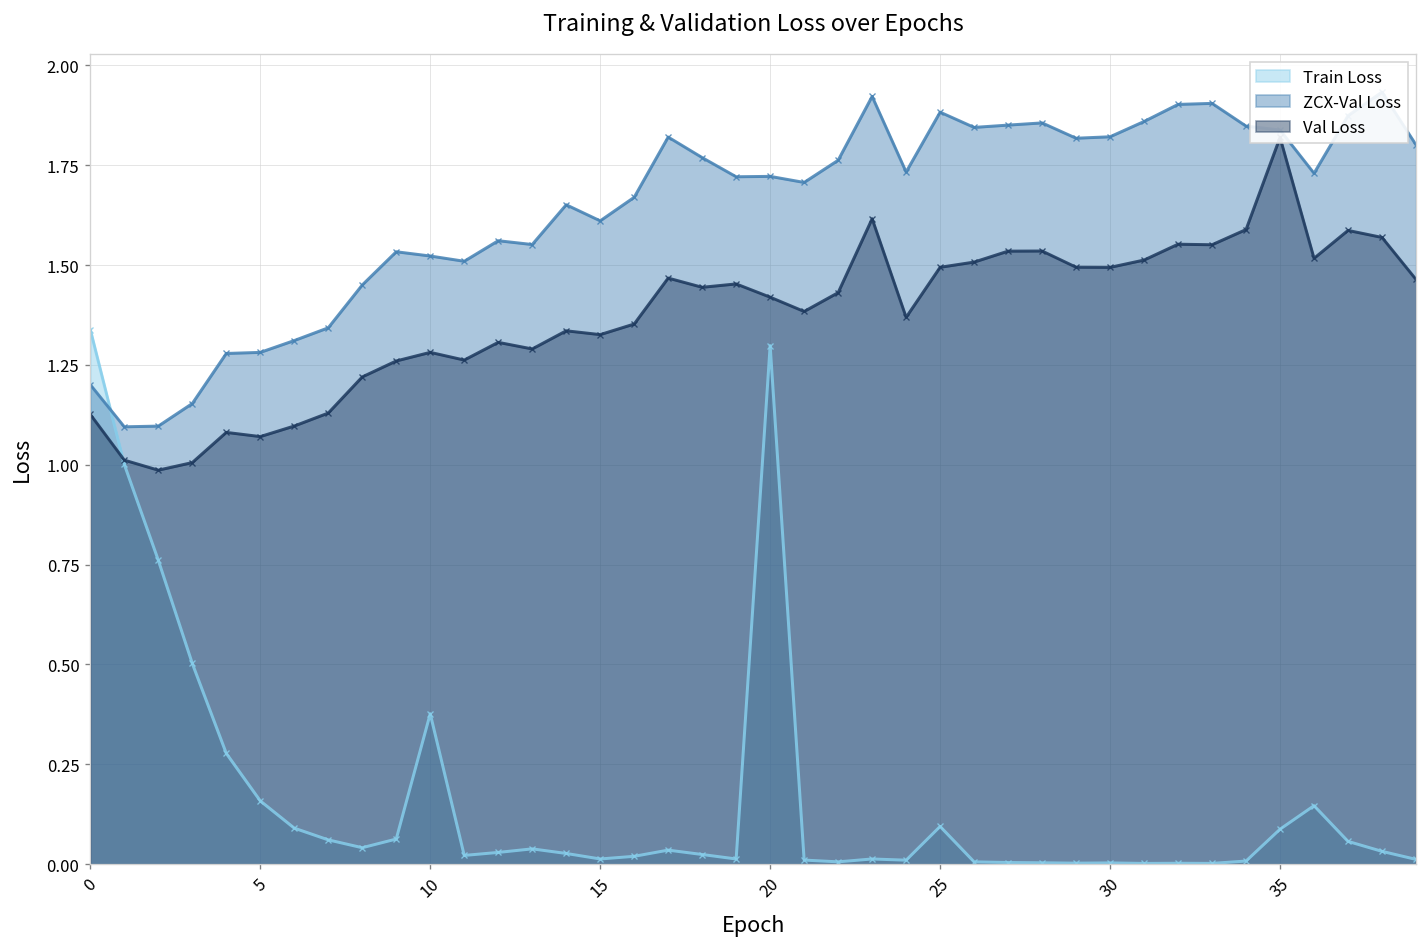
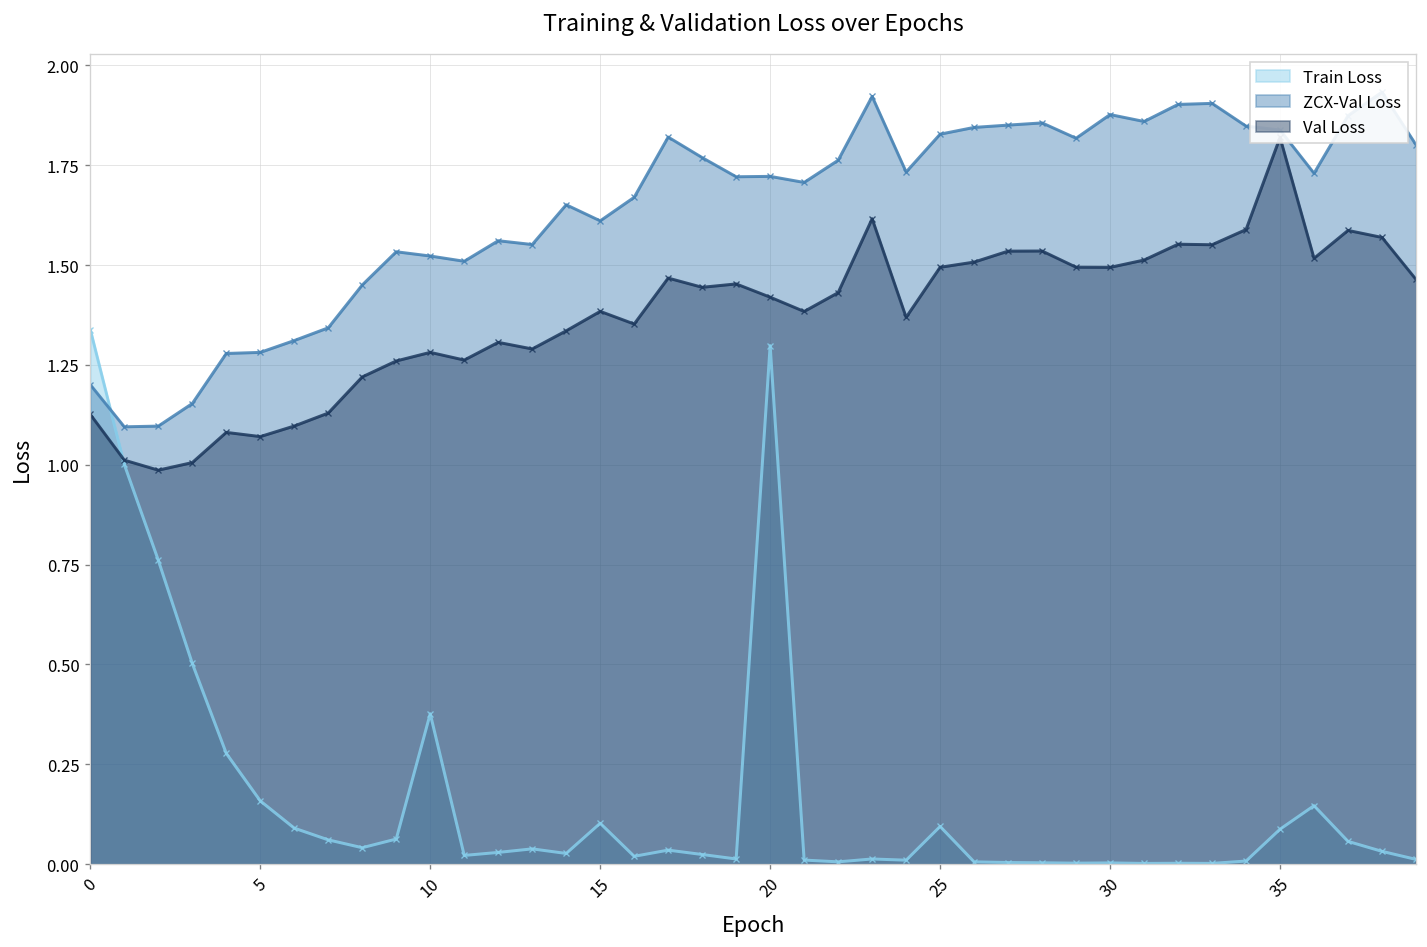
  {
    "Train Loss": {
      "0": 1.34,
      "5": 0.16,
      "10": 0.38,
-     "15": 0.01,
+     "15": 0.10,
      "20": 1.30,
      "25": 0.09,
      "30": 0.00,
      "35": 0.09
    },
    "ZCX-Val Loss": {
      "0": 1.20,
      "5": 1.28,
      "10": 1.52,
      "15": 1.61,
      "20": 1.72,
-     "25": 1.88,
-     "30": 1.82
+     "25": 1.83,
+     "30": 1.88
    },
    "Val Loss": {
      "0": 1.13,
      "5": 1.07,
      "10": 1.28,
-     "15": 1.33,
+     "15": 1.38,
      "20": 1.42,
      "25": 1.49,
      "30": 1.49
    }
  }
